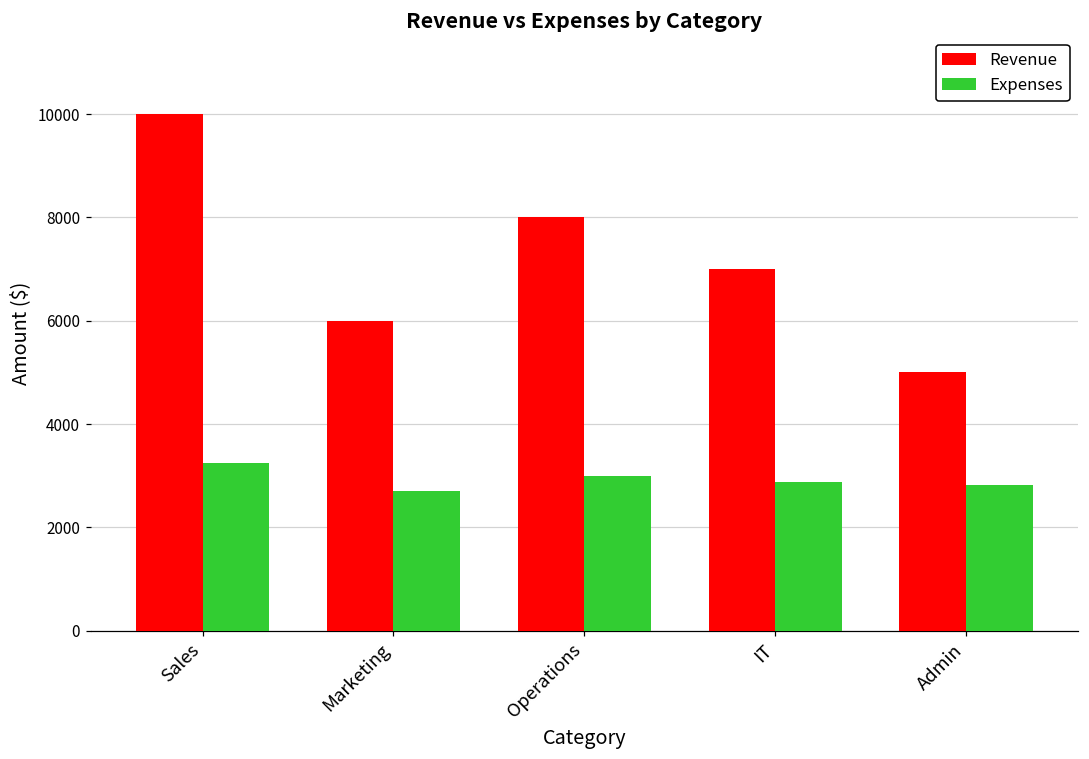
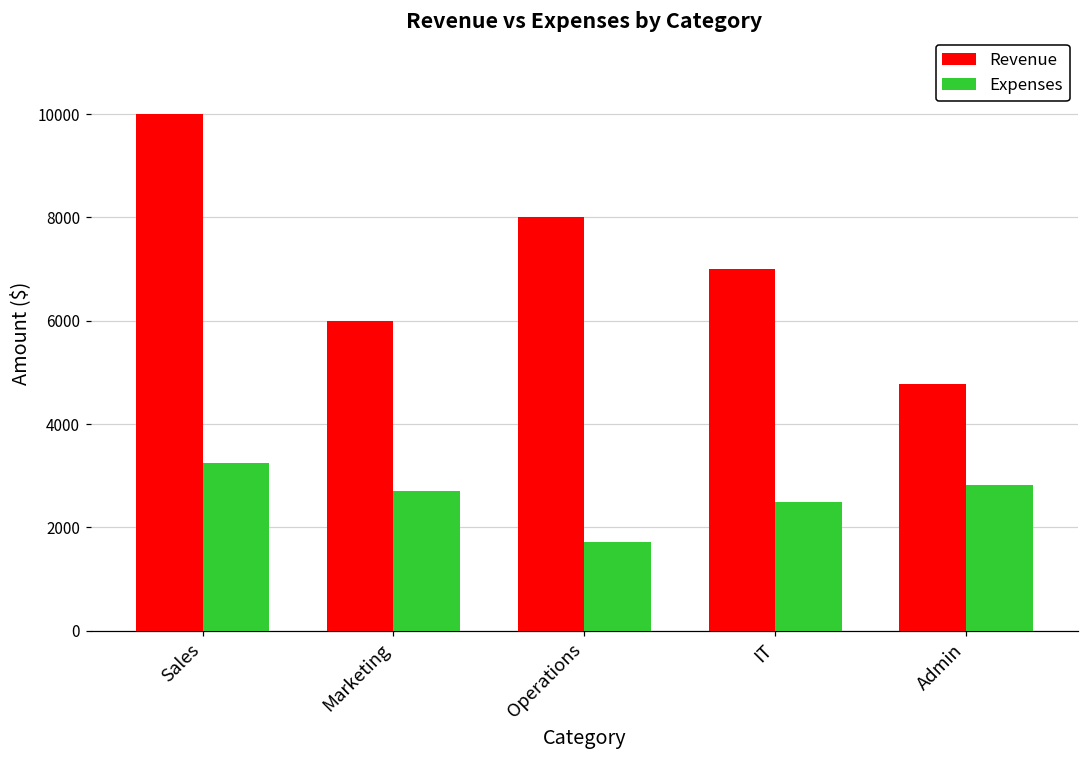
  {
    "Revenue": {
      "Sales": 10000,
      "Marketing": 6000,
      "Operations": 8000,
      "IT": 7000,
-     "Admin": 5000
+     "Admin": 4800
    },
    "Expenses": {
      "Sales": 3300,
      "Marketing": 2700,
-     "Operations": 3000,
-     "IT": 2900,
+     "Operations": 1700,
+     "IT": 2500,
      "Admin": 2800
    }
  }
